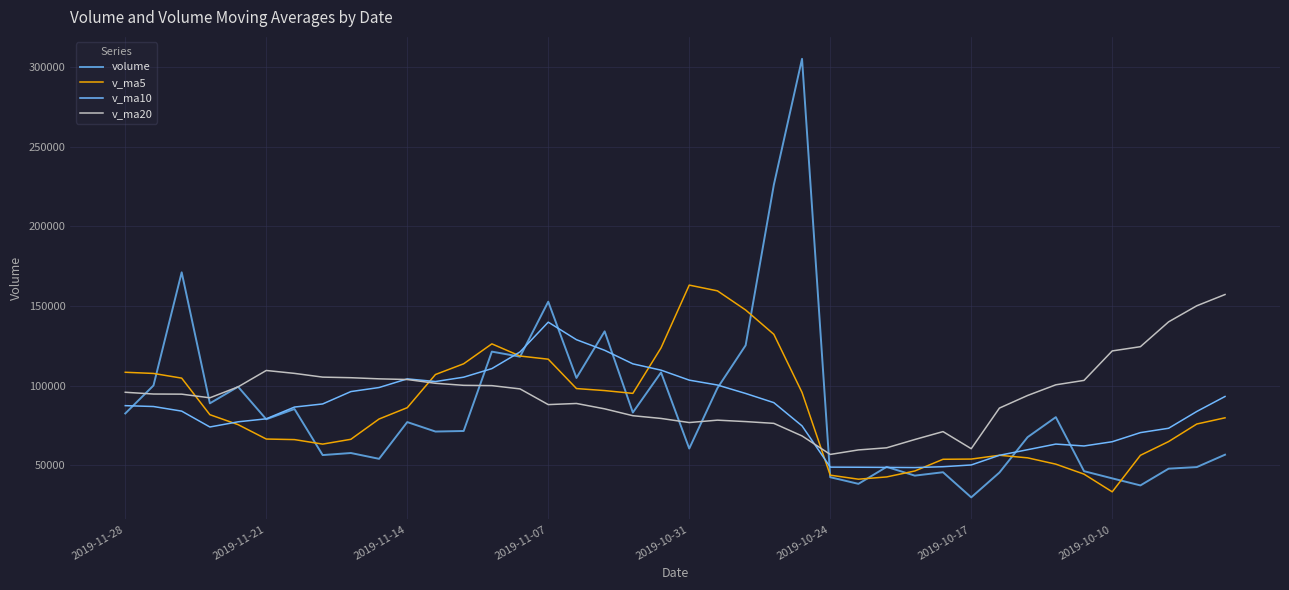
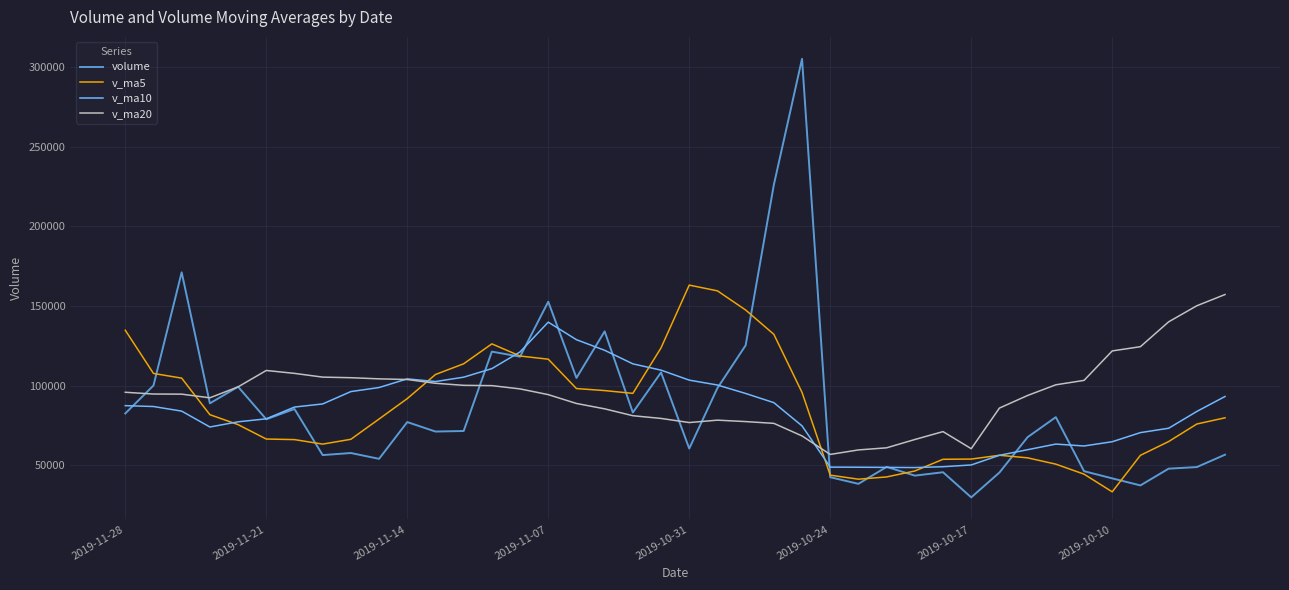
  {
    "v_ma5": {
-     "2019-11-28": 108000,
+     "2019-11-28": 135000,
      "2019-11-21": 67000,
-     "2019-11-14": 86000,
+     "2019-11-14": 92000,
      "2019-11-07": 117000,
      "2019-10-31": 163000,
      "2019-10-17": 54000,
      "2019-10-10": 33000
    },
    "v_ma20": {
      "2019-11-28": 96000,
      "2019-11-21": 110000,
-     "2019-11-07": 88000,
+     "2019-11-07": 94000,
      "2019-10-31": 77000,
      "2019-10-24": 57000,
      "2019-10-17": 60000,
      "2019-10-10": 122000
    }
  }
